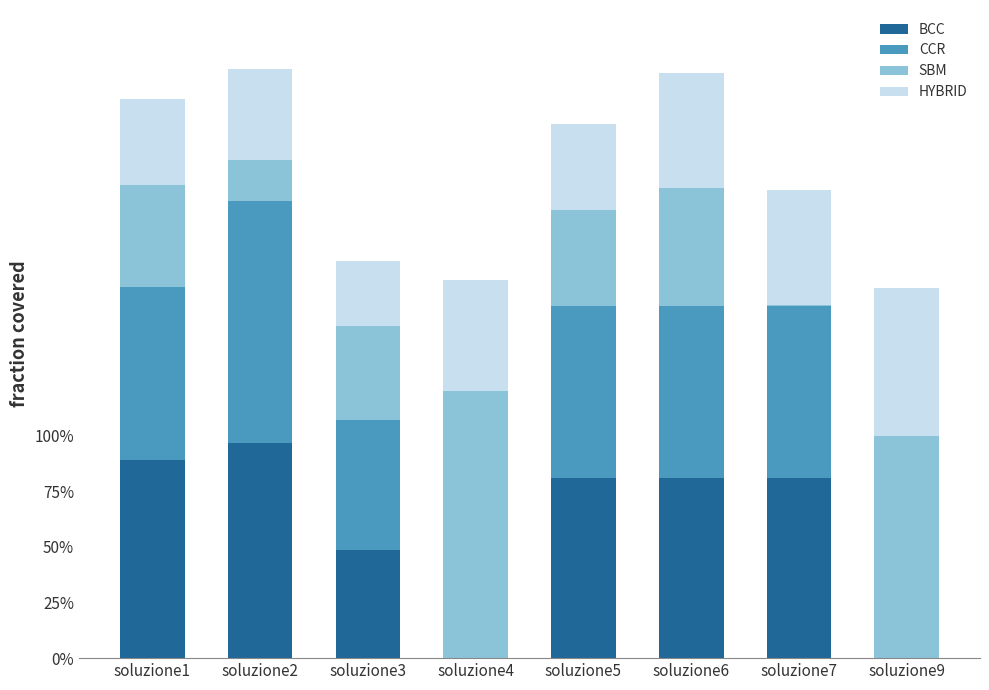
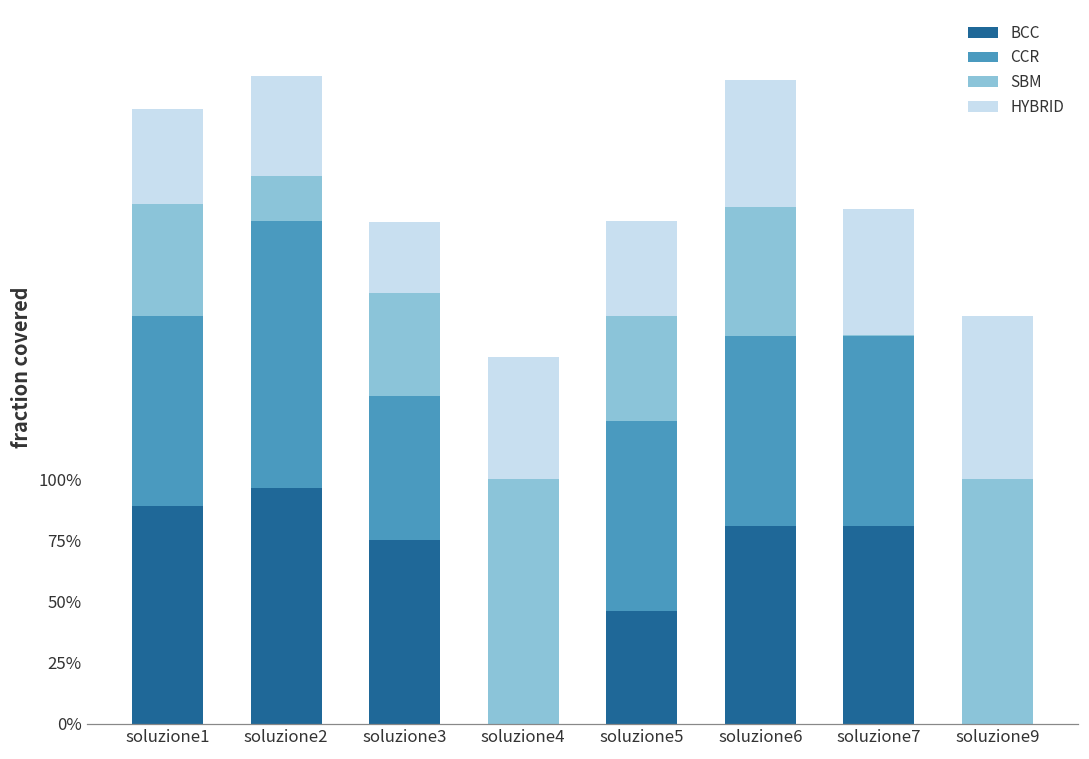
  {
    "BCC": {
      "soluzione1": "89%",
      "soluzione2": "97%",
-     "soluzione3": "49%",
+     "soluzione3": "75%",
      "soluzione4": "0%",
-     "soluzione5": "81%",
+     "soluzione5": "46%",
      "soluzione6": "81%",
      "soluzione7": "81%",
      "soluzione9": "0%"
    },
    "CCR": {
      "soluzione1": "78%",
      "soluzione2": "109%",
      "soluzione3": "59%",
      "soluzione4": "0%",
      "soluzione5": "78%",
      "soluzione6": "78%",
      "soluzione7": "78%",
      "soluzione9": "0%"
    },
    "SBM": {
      "soluzione1": "46%",
      "soluzione2": "18%",
      "soluzione3": "42%",
-     "soluzione4": "120%",
+     "soluzione4": "100%",
      "soluzione5": "43%",
      "soluzione6": "53%",
      "soluzione9": "100%"
    },
    "HYBRID": {
      "soluzione1": "39%",
      "soluzione2": "41%",
      "soluzione3": "29%",
      "soluzione4": "50%",
      "soluzione5": "39%",
      "soluzione6": "52%",
      "soluzione7": "52%",
      "soluzione9": "67%"
    }
  }
